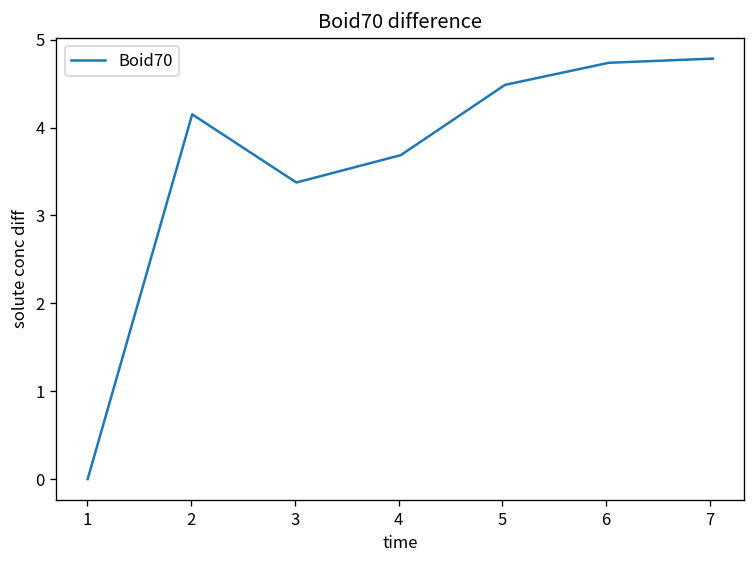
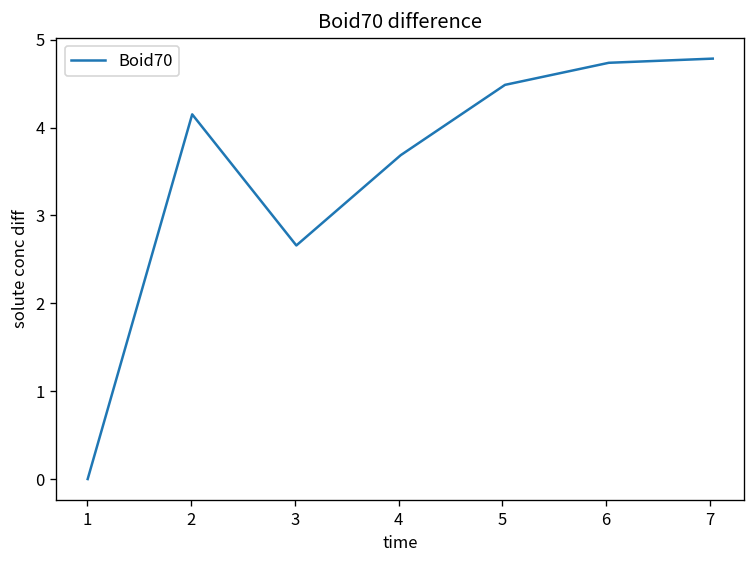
  {
    "1": 0.0,
    "2": 4.2,
-   "3": 3.4
+   "3": 2.7
  }
